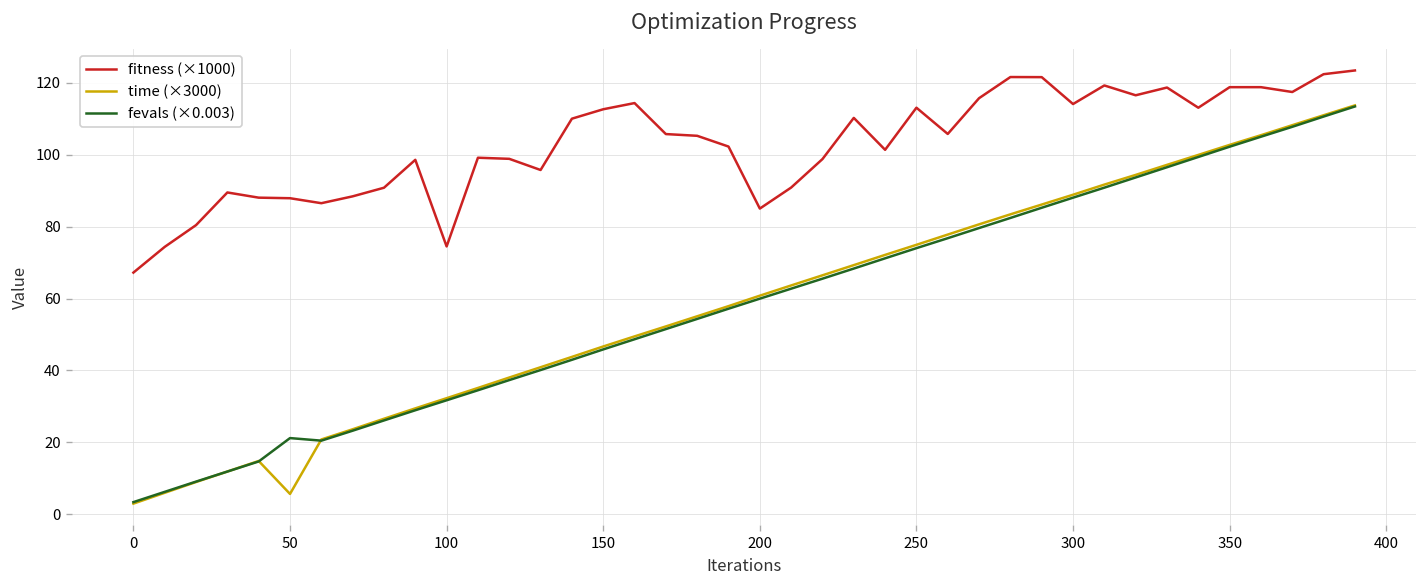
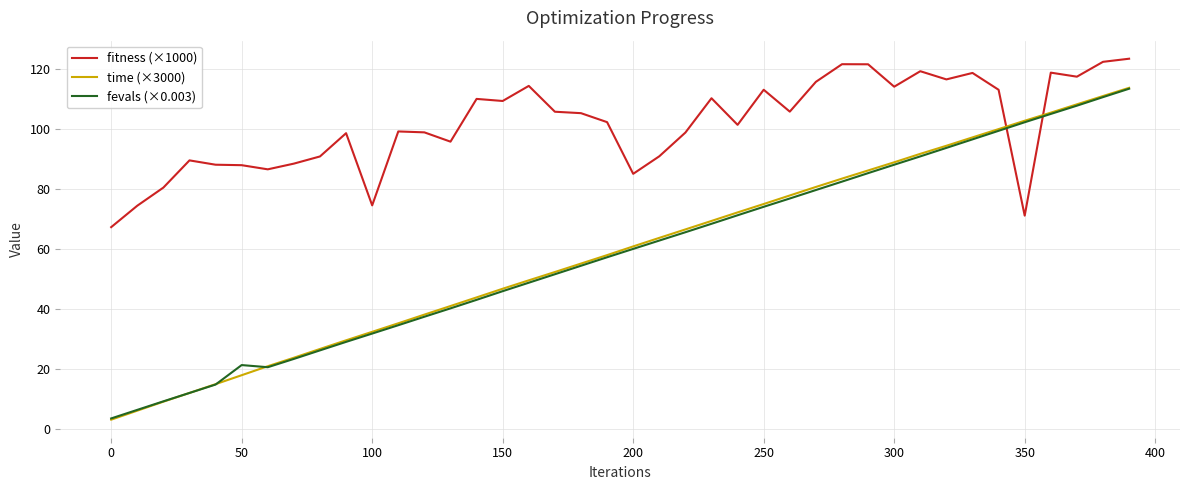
  {
    "fitness (×1000)": {
      "0": 67,
      "50": 88,
      "100": 75,
-     "150": 113,
+     "150": 109,
      "200": 85,
      "250": 113,
      "300": 114,
-     "350": 119
+     "350": 71
    },
    "time (×3000)": {
-     "50": 6,
+     "50": 18,
      "250": 75
    },
    "fevals (×0.003)": {
      "50": 21,
      "250": 74
    }
  }
